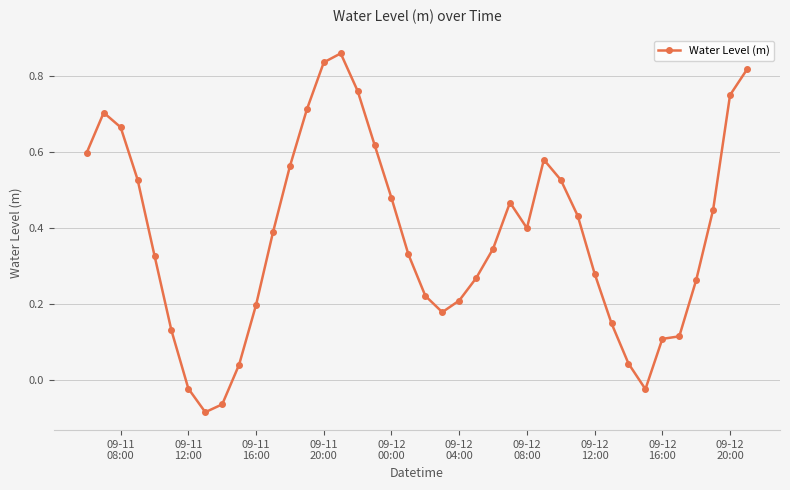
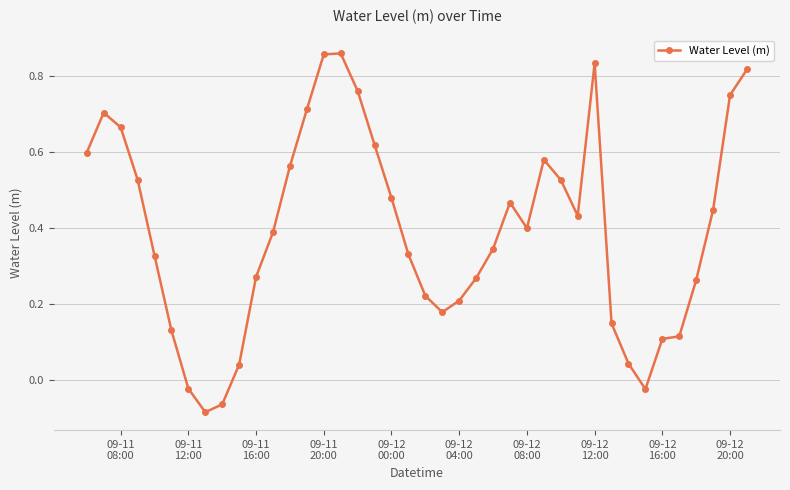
  {
    "09-11 08:00": 0.66,
    "09-11 12:00": -0.02,
-   "09-11 16:00": 0.20,
-   "09-11 20:00": 0.84,
+   "09-11 16:00": 0.27,
+   "09-11 20:00": 0.86,
    "09-12 00:00": 0.48,
    "09-12 04:00": 0.21,
    "09-12 08:00": 0.40,
-   "09-12 12:00": 0.28,
+   "09-12 12:00": 0.83,
    "09-12 16:00": 0.11,
    "09-12 20:00": 0.75
  }
